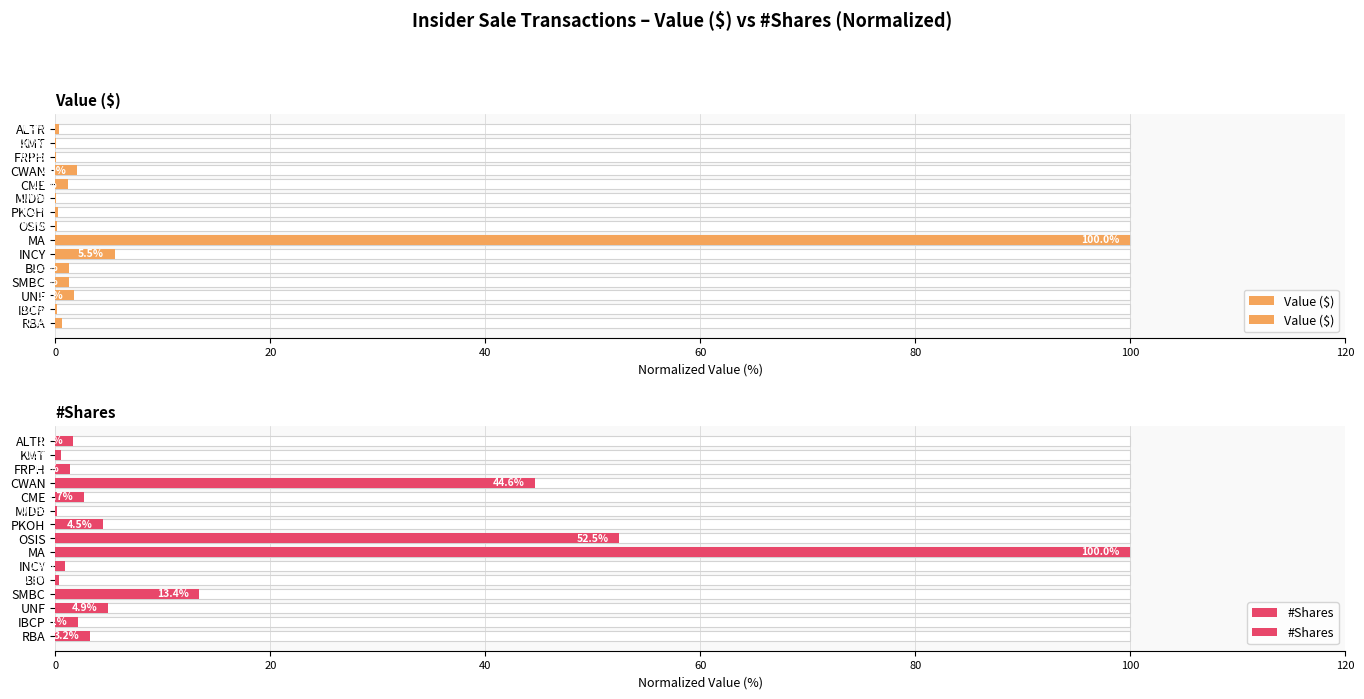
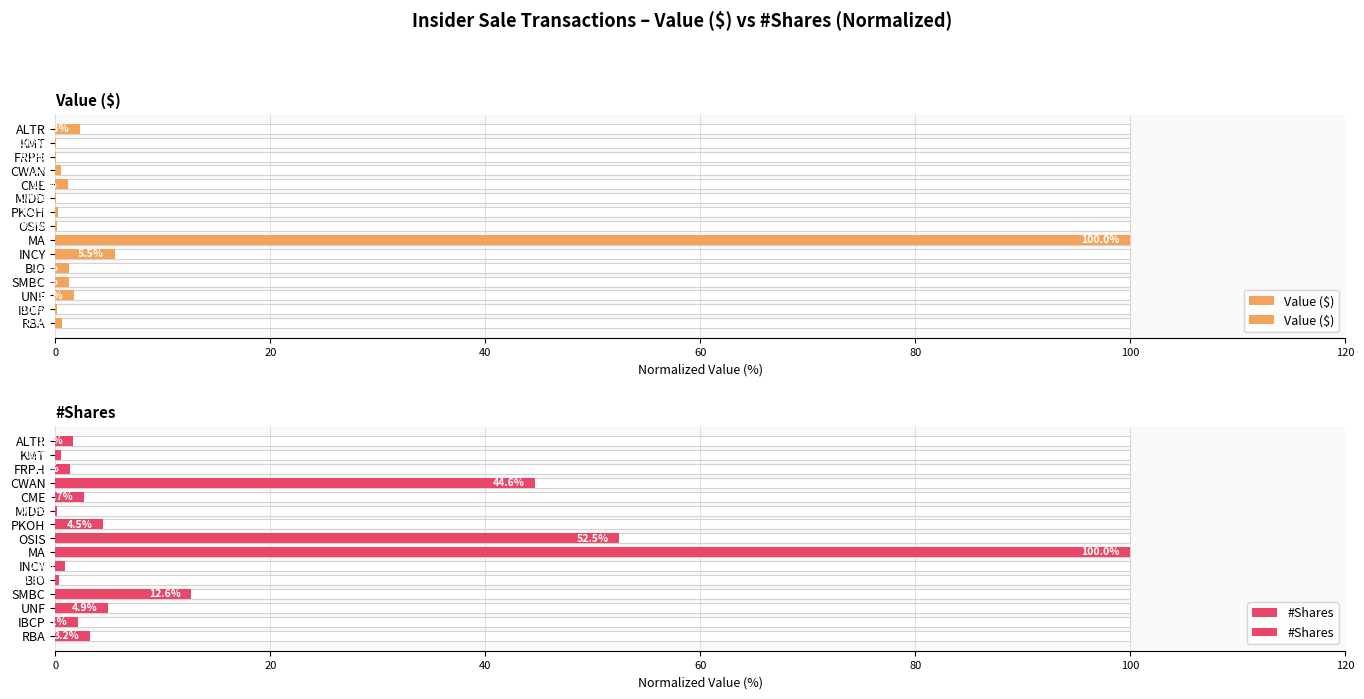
  {
    "Value ($)": {
      "Value ($)": {
-       "ALTR": "0.4",
-       "CWAN": "2.0"
+       "ALTR": "2.3",
+       "CWAN": "0.5"
      }
    },
    "#Shares": {
      "#Shares": {
        "MA": "100.0%",
-       "SMBC": "13.4%"
+       "SMBC": "12.6%"
      }
    }
  }
